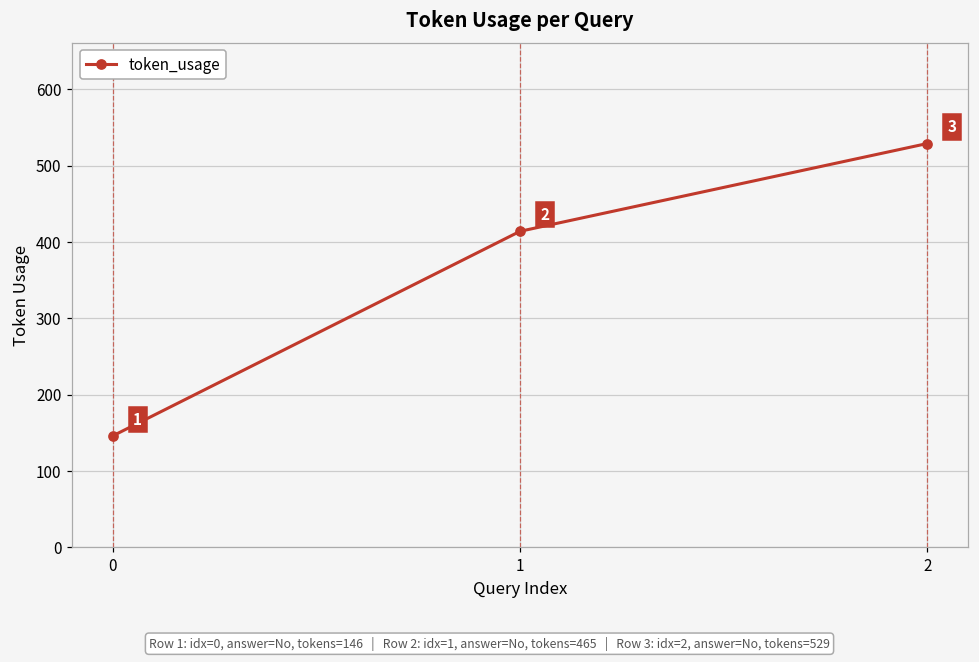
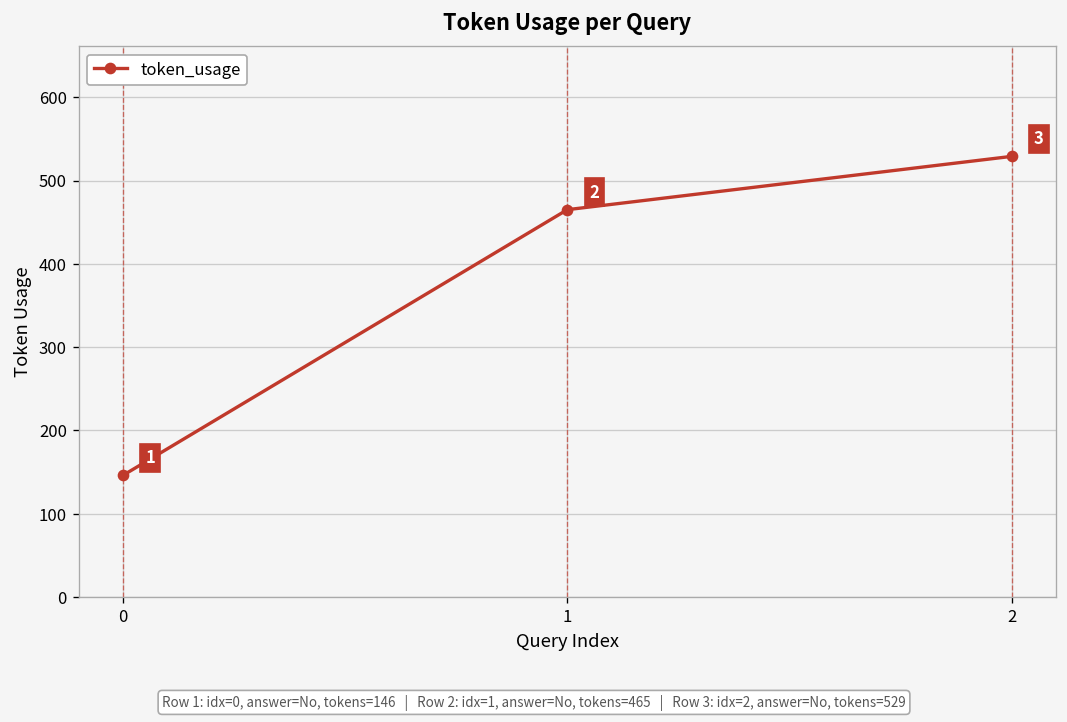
  {
-   "1": 410
+   "1": 470
  }
